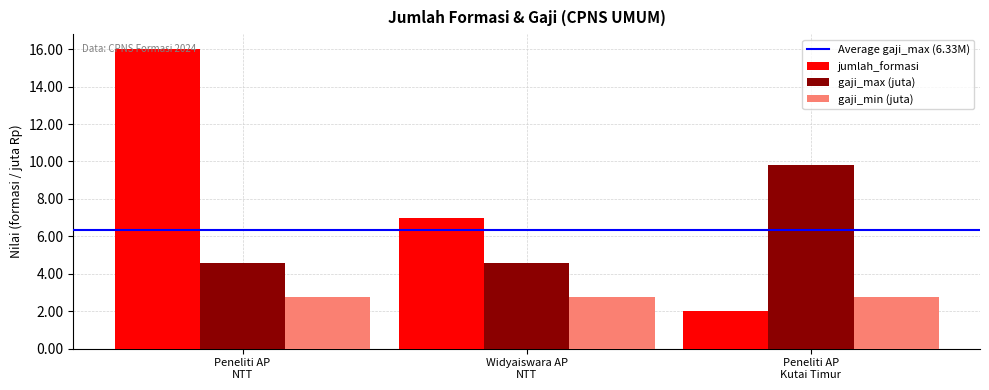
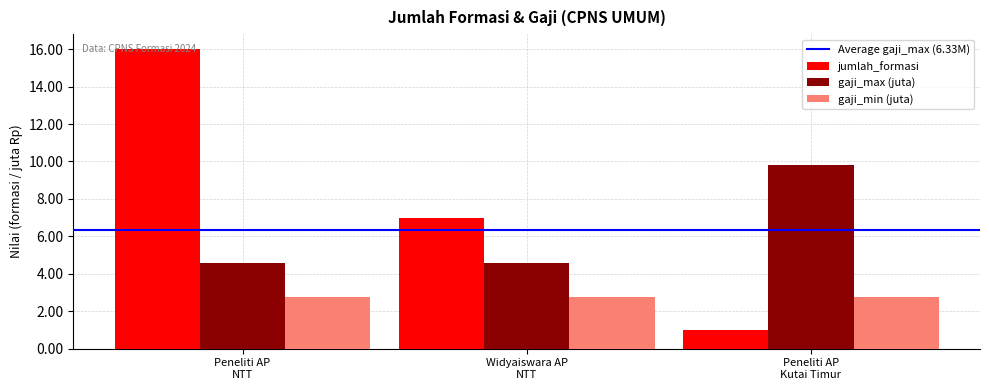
  {
    "jumlah_formasi": {
      "Widyaiswara AP NTT": 7,
-     "Peneliti AP Kutai Timur": 2
+     "Peneliti AP Kutai Timur": 1
    },
    "gaji_max (juta)": {
      "Peneliti AP NTT": 4.6,
      "Widyaiswara AP NTT": 4.6,
      "Peneliti AP Kutai Timur": 9.8
    },
    "gaji_min (juta)": {
      "Peneliti AP NTT": 2.8,
      "Widyaiswara AP NTT": 2.8,
      "Peneliti AP Kutai Timur": 2.8
    }
  }
